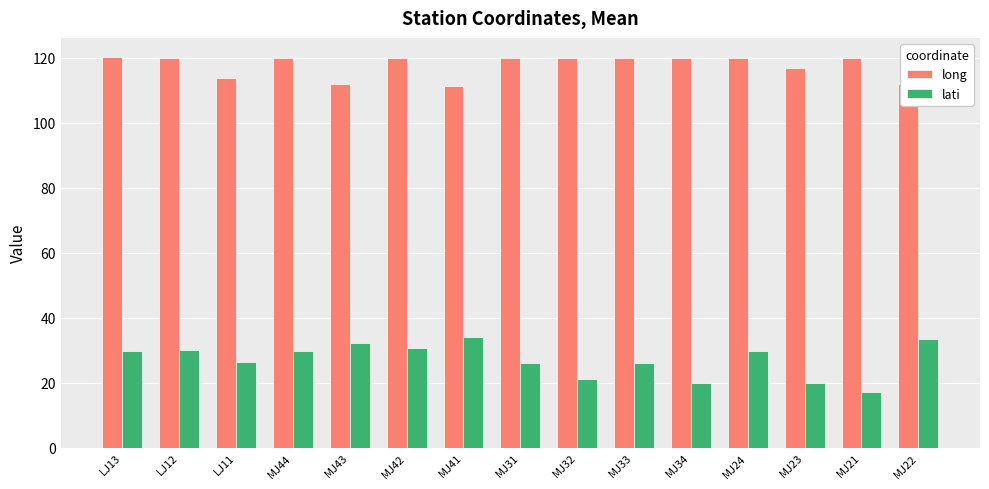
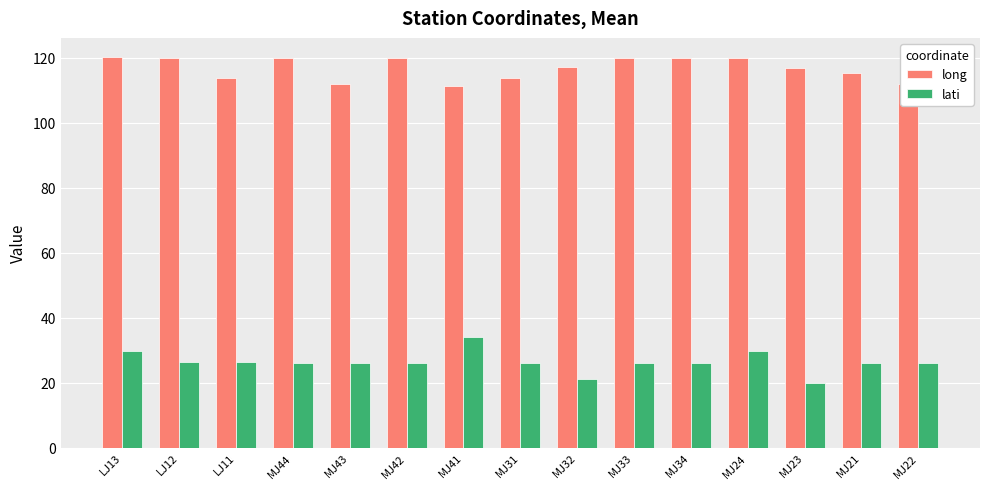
  {
    "long": {
      "LJ13": 120,
      "LJ12": 120,
      "LJ11": 114,
      "MJ44": 120,
      "MJ43": 112,
      "MJ42": 120,
      "MJ41": 111,
-     "MJ31": 120,
-     "MJ32": 120,
+     "MJ31": 114,
+     "MJ32": 117,
      "MJ33": 120,
      "MJ34": 120,
      "MJ24": 120,
      "MJ23": 117,
-     "MJ21": 120
+     "MJ21": 115
    },
    "lati": {
      "LJ13": 30,
-     "LJ12": 30,
+     "LJ12": 26,
      "LJ11": 26,
-     "MJ44": 30,
-     "MJ43": 32,
-     "MJ42": 31,
+     "MJ44": 26,
+     "MJ43": 26,
+     "MJ42": 26,
      "MJ41": 34,
      "MJ31": 26,
      "MJ32": 21,
      "MJ33": 26,
-     "MJ34": 20,
+     "MJ34": 26,
      "MJ24": 30,
      "MJ23": 20,
-     "MJ21": 17,
-     "MJ22": 34
+     "MJ21": 26,
+     "MJ22": 26
    }
  }
